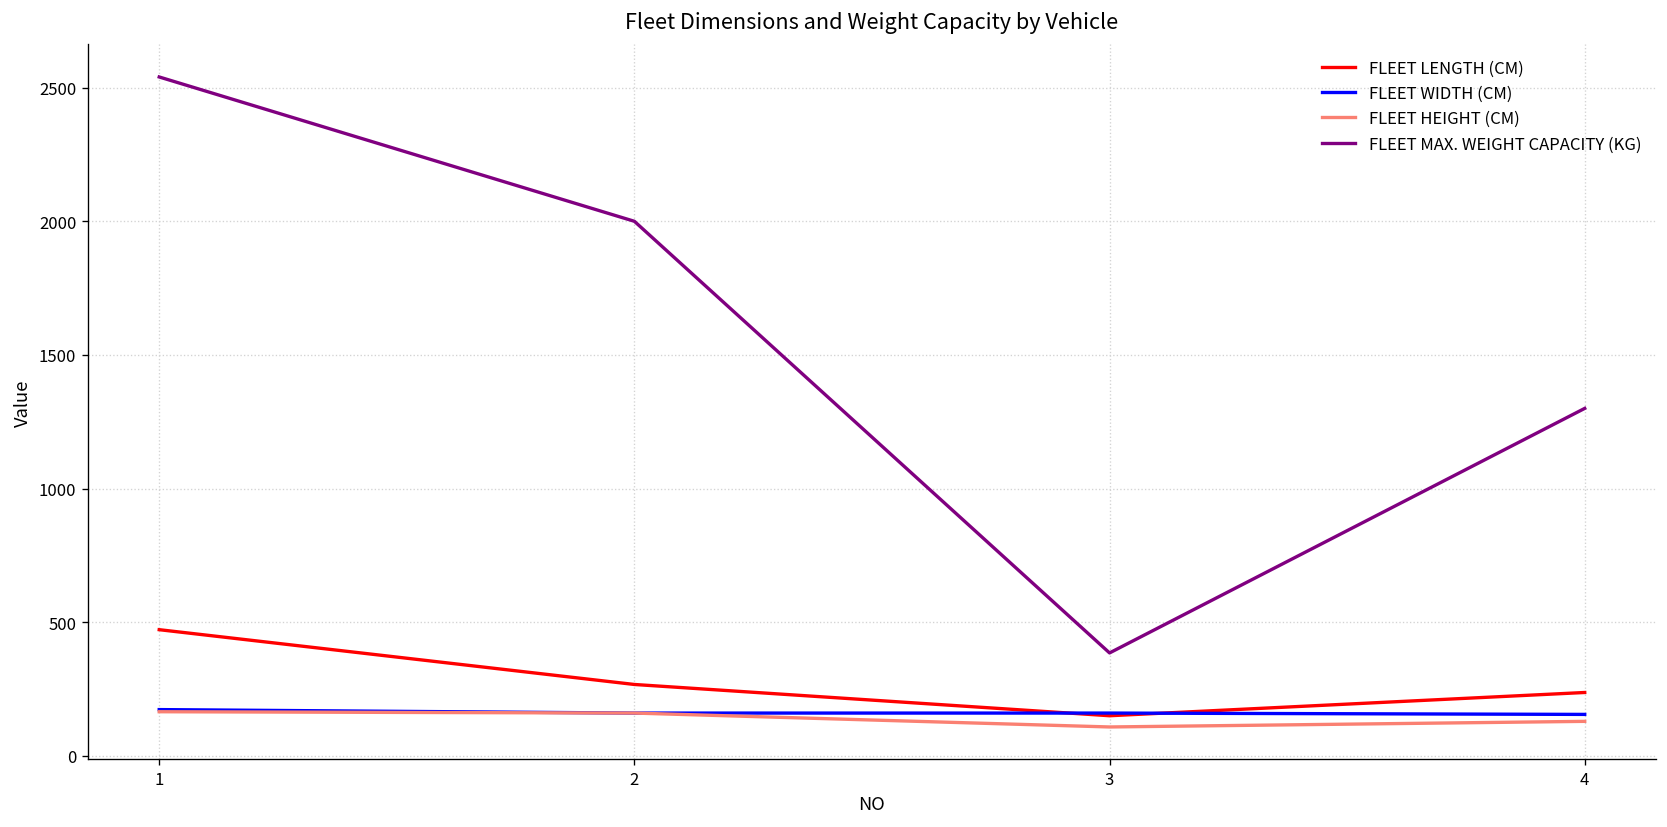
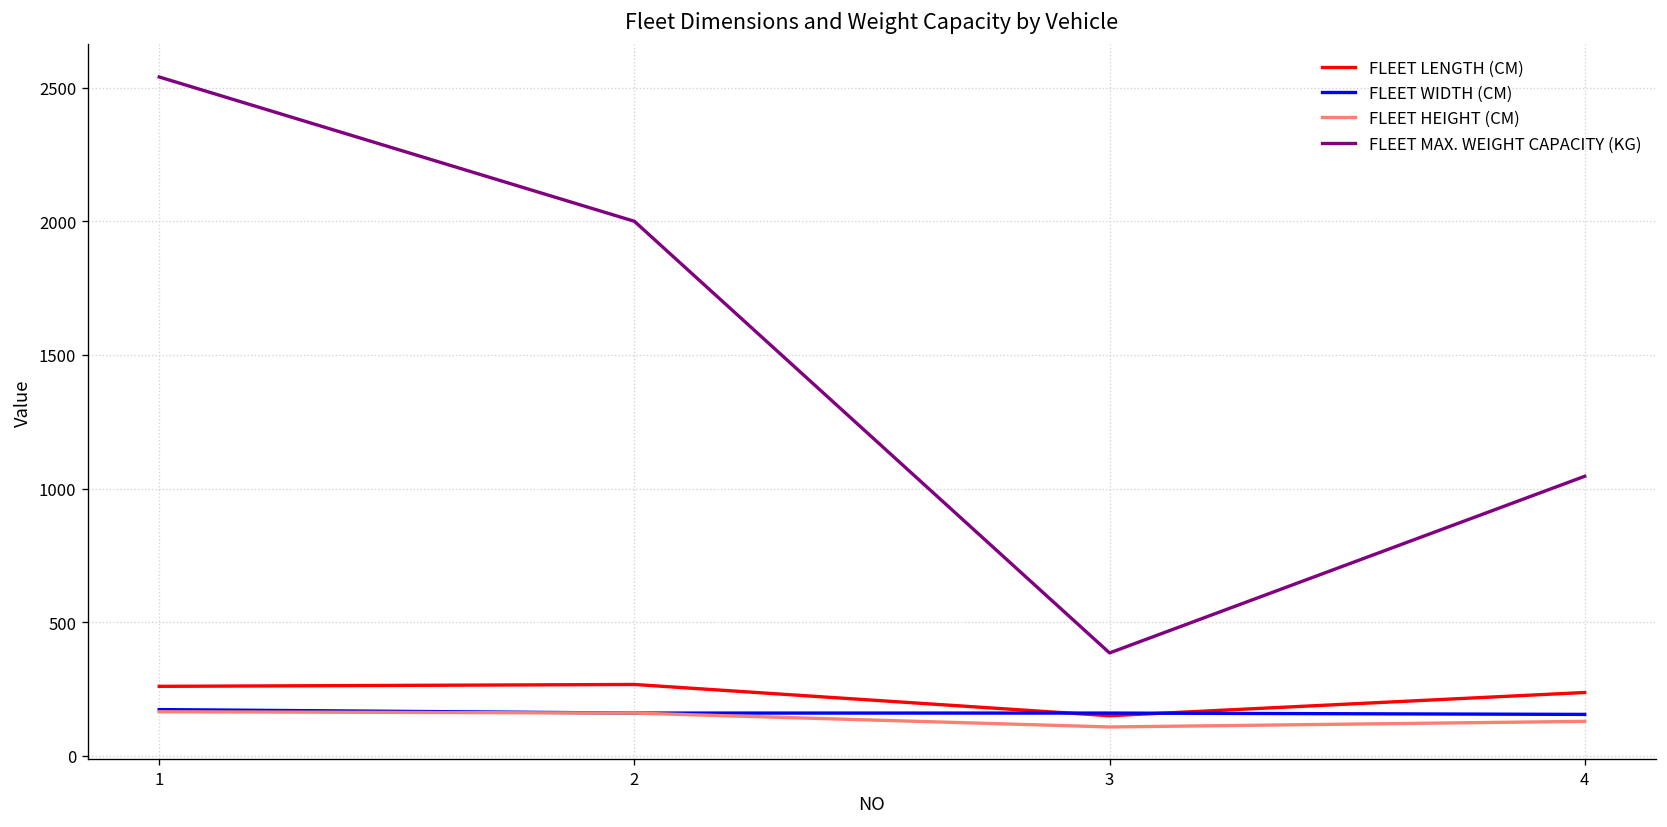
  {
    "FLEET LENGTH (CM)": {
-     "1": 470,
+     "1": 260,
      "2": 270,
      "4": 240
    },
    "FLEET WIDTH (CM)": {
      "4": 160
    },
    "FLEET HEIGHT (CM)": {
      "3": 110,
      "4": 130
    },
    "FLEET MAX. WEIGHT CAPACITY (KG)": {
      "1": 2540,
      "2": 2000,
      "3": 390,
-     "4": 1300
+     "4": 1050
    }
  }
